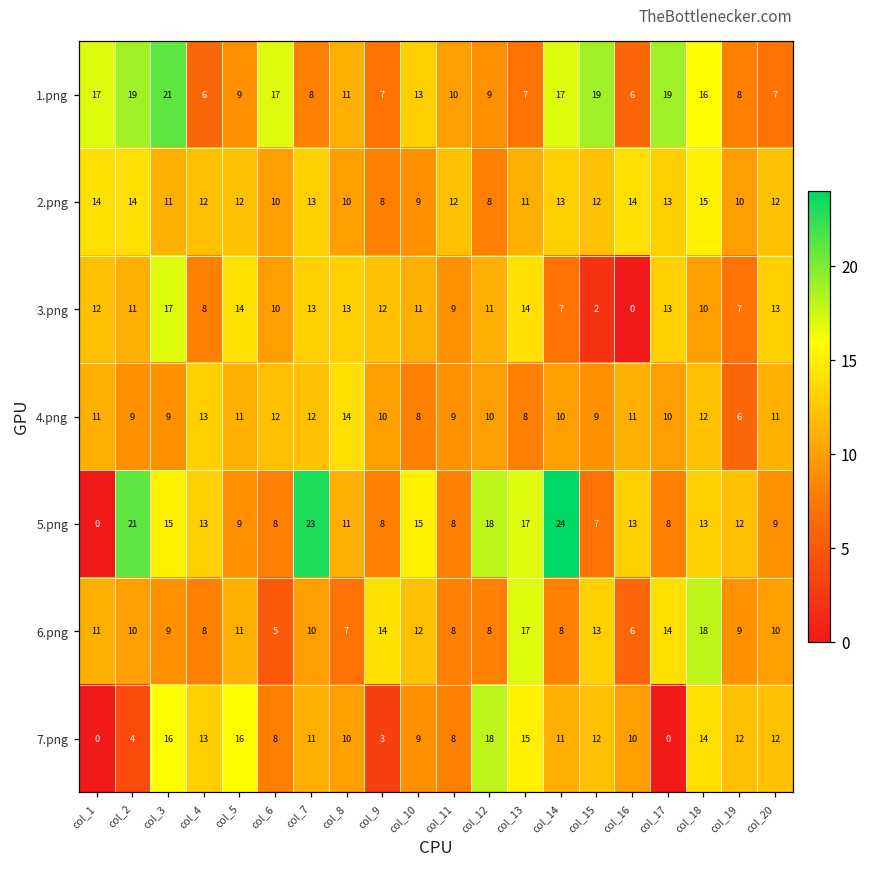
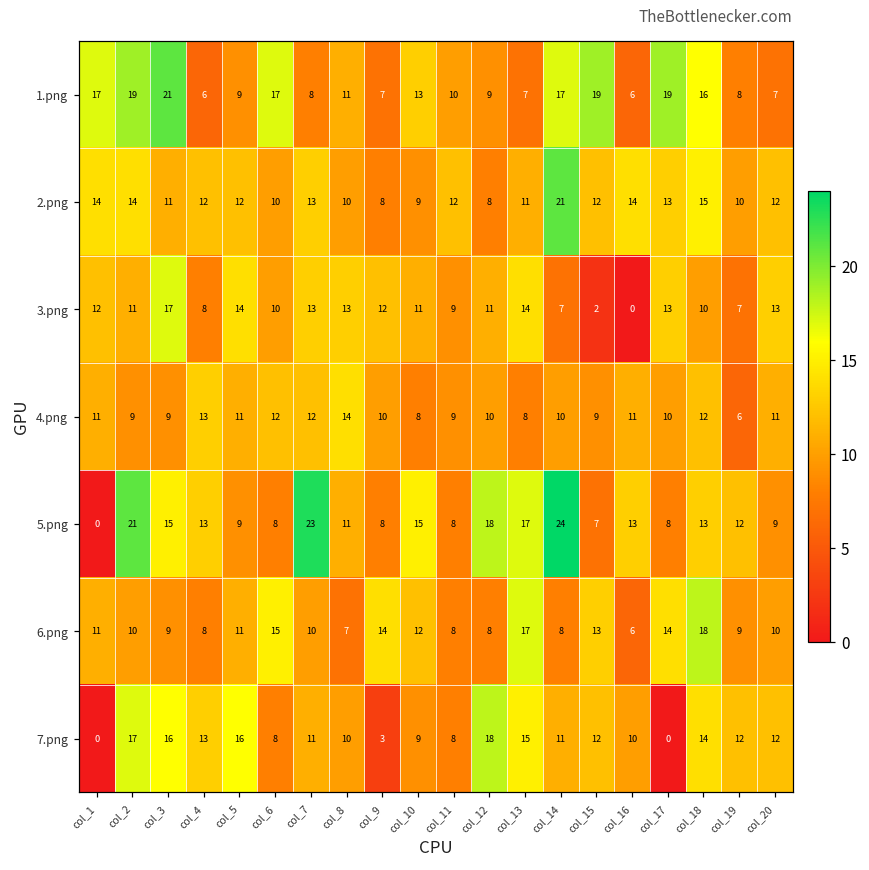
  {
    "1.png": {
      "col_1": 17,
      "col_2": 19,
      "col_3": 21,
      "col_4": 6,
      "col_5": 9,
      "col_6": 17,
      "col_7": 8,
      "col_8": 11,
      "col_9": 7,
      "col_10": 13,
      "col_11": 10,
      "col_12": 9,
      "col_13": 7,
      "col_14": 17,
      "col_15": 19,
      "col_16": 6,
      "col_17": 19,
      "col_18": 16,
      "col_19": 8,
      "col_20": 7
    },
    "2.png": {
      "col_1": 14,
      "col_2": 14,
      "col_3": 11,
      "col_4": 12,
      "col_5": 12,
      "col_6": 10,
      "col_7": 13,
      "col_8": 10,
      "col_9": 8,
      "col_10": 9,
      "col_11": 12,
      "col_12": 8,
      "col_13": 11,
-     "col_14": 13,
+     "col_14": 21,
      "col_15": 12,
      "col_16": 14,
      "col_17": 13,
      "col_18": 15,
      "col_19": 10,
      "col_20": 12
    },
    "3.png": {
      "col_1": 12,
      "col_2": 11,
      "col_3": 17,
      "col_4": 8,
      "col_5": 14,
      "col_6": 10,
      "col_7": 13,
      "col_8": 13,
      "col_9": 12,
      "col_10": 11,
      "col_11": 9,
      "col_12": 11,
      "col_13": 14,
      "col_14": 7,
      "col_15": 2,
      "col_16": 0,
      "col_17": 13,
      "col_18": 10,
      "col_19": 7,
      "col_20": 13
    },
    "4.png": {
      "col_1": 11,
      "col_2": 9,
      "col_3": 9,
      "col_4": 13,
      "col_5": 11,
      "col_6": 12,
      "col_7": 12,
      "col_8": 14,
      "col_9": 10,
      "col_10": 8,
      "col_11": 9,
      "col_12": 10,
      "col_13": 8,
      "col_14": 10,
      "col_15": 9,
      "col_16": 11,
      "col_17": 10,
      "col_18": 12,
      "col_19": 6,
      "col_20": 11
    },
    "5.png": {
      "col_1": 0,
      "col_2": 21,
      "col_3": 15,
      "col_4": 13,
      "col_5": 9,
      "col_6": 8,
      "col_7": 23,
      "col_8": 11,
      "col_9": 8,
      "col_10": 15,
      "col_11": 8,
      "col_12": 18,
      "col_13": 17,
      "col_14": 24,
      "col_15": 7,
      "col_16": 13,
      "col_17": 8,
      "col_18": 13,
      "col_19": 12,
      "col_20": 9
    },
    "6.png": {
      "col_1": 11,
      "col_2": 10,
      "col_3": 9,
      "col_4": 8,
      "col_5": 11,
-     "col_6": 5,
+     "col_6": 15,
      "col_7": 10,
      "col_8": 7,
      "col_9": 14,
      "col_10": 12,
      "col_11": 8,
      "col_12": 8,
      "col_13": 17,
      "col_14": 8,
      "col_15": 13,
      "col_16": 6,
      "col_17": 14,
      "col_18": 18,
      "col_19": 9,
      "col_20": 10
    },
    "7.png": {
      "col_1": 0,
-     "col_2": 4,
+     "col_2": 17,
      "col_3": 16,
      "col_4": 13,
      "col_5": 16,
      "col_6": 8,
      "col_7": 11,
      "col_8": 10,
      "col_9": 3,
      "col_10": 9,
      "col_11": 8,
      "col_12": 18,
      "col_13": 15,
      "col_14": 11,
      "col_15": 12,
      "col_16": 10,
      "col_17": 0,
      "col_18": 14,
      "col_19": 12,
      "col_20": 12
    }
  }
